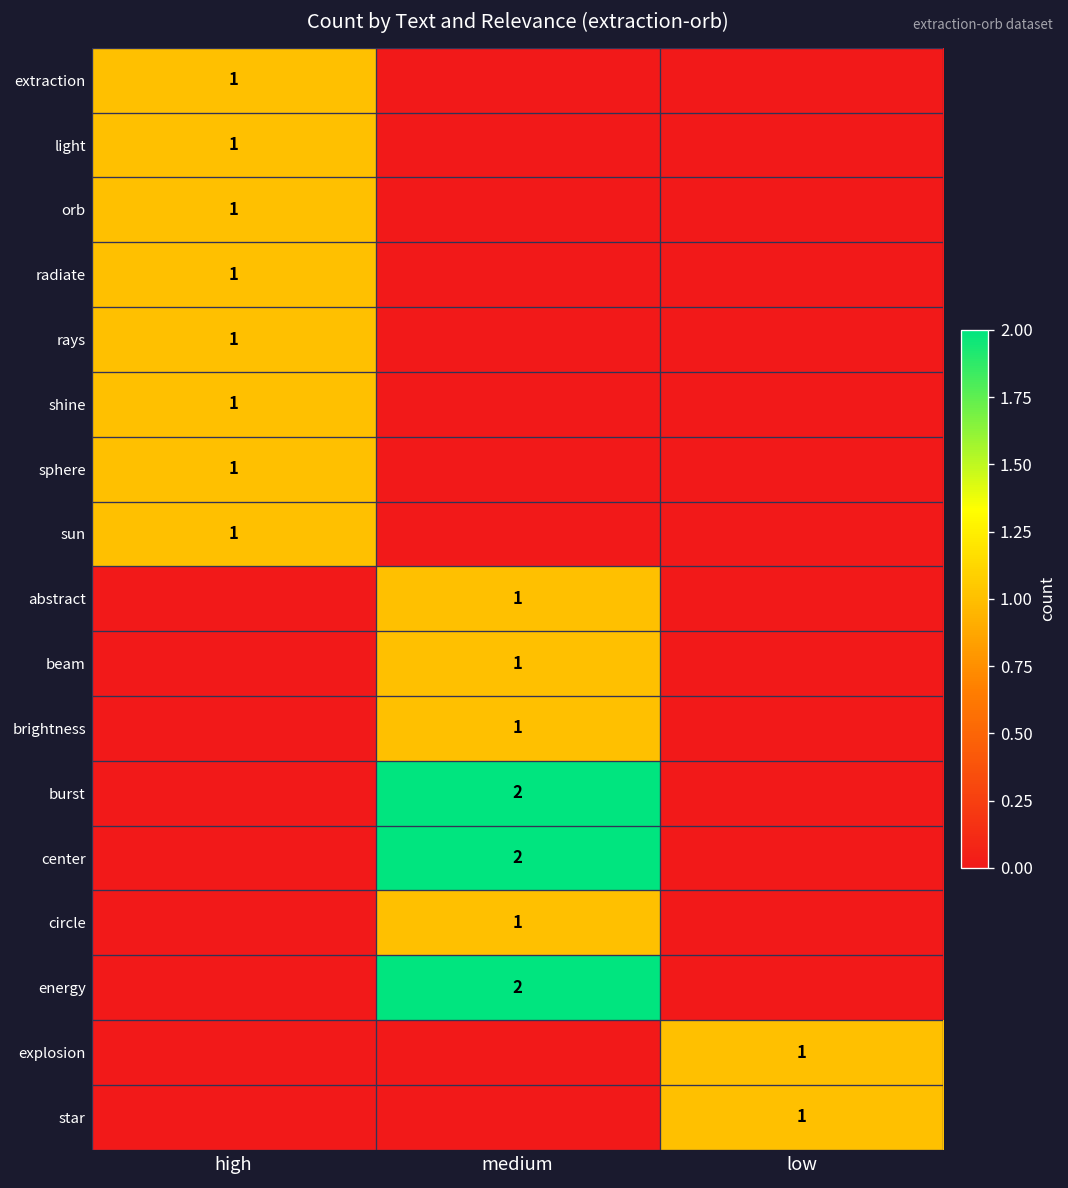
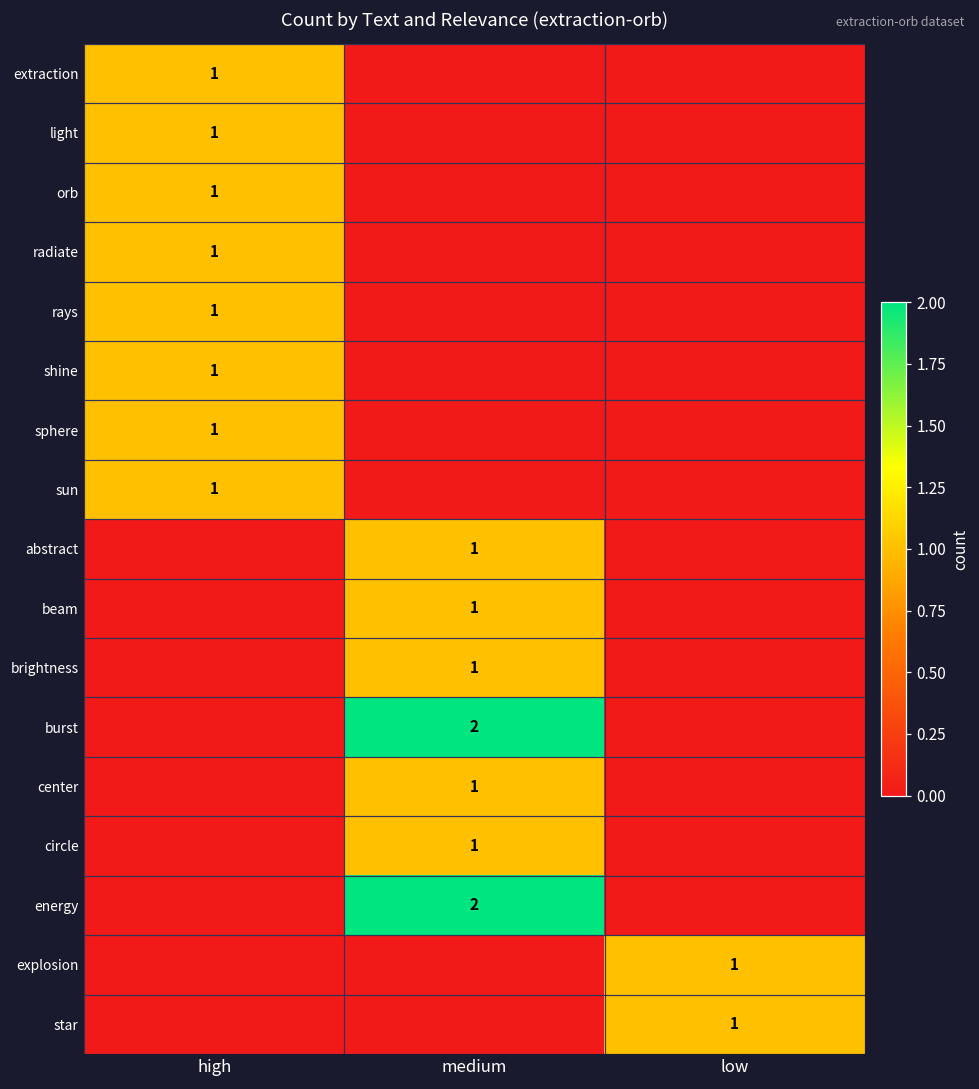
  {
    "extraction": {
      "high": 1
    },
    "light": {
      "high": 1
    },
    "orb": {
      "high": 1
    },
    "radiate": {
      "high": 1
    },
    "rays": {
      "high": 1
    },
    "shine": {
      "high": 1
    },
    "sphere": {
      "high": 1
    },
    "sun": {
      "high": 1
    },
    "abstract": {
      "medium": 1
    },
    "beam": {
      "medium": 1
    },
    "brightness": {
      "medium": 1
    },
    "burst": {
      "medium": 2
    },
    "center": {
-     "medium": 2
+     "medium": 1
    },
    "circle": {
      "medium": 1
    },
    "energy": {
      "medium": 2
    },
    "explosion": {
      "low": 1
    },
    "star": {
      "low": 1
    }
  }
